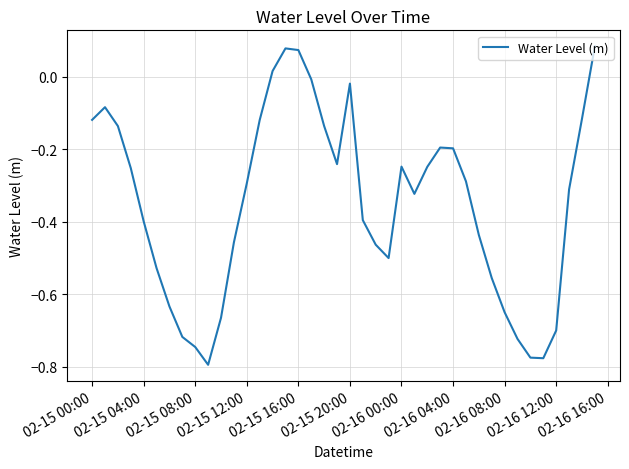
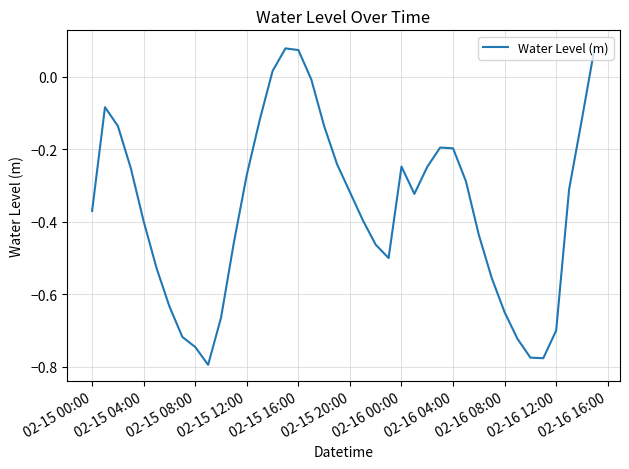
  {
-   "02-15 00:00": -0.12,
+   "02-15 00:00": -0.37,
    "02-15 04:00": -0.40,
    "02-15 08:00": -0.75,
-   "02-15 12:00": -0.29,
+   "02-15 12:00": -0.27,
    "02-15 16:00": 0.07,
-   "02-15 20:00": -0.02,
+   "02-15 20:00": -0.32,
    "02-16 00:00": -0.25,
    "02-16 04:00": -0.20,
    "02-16 08:00": -0.65,
    "02-16 12:00": -0.70
  }
